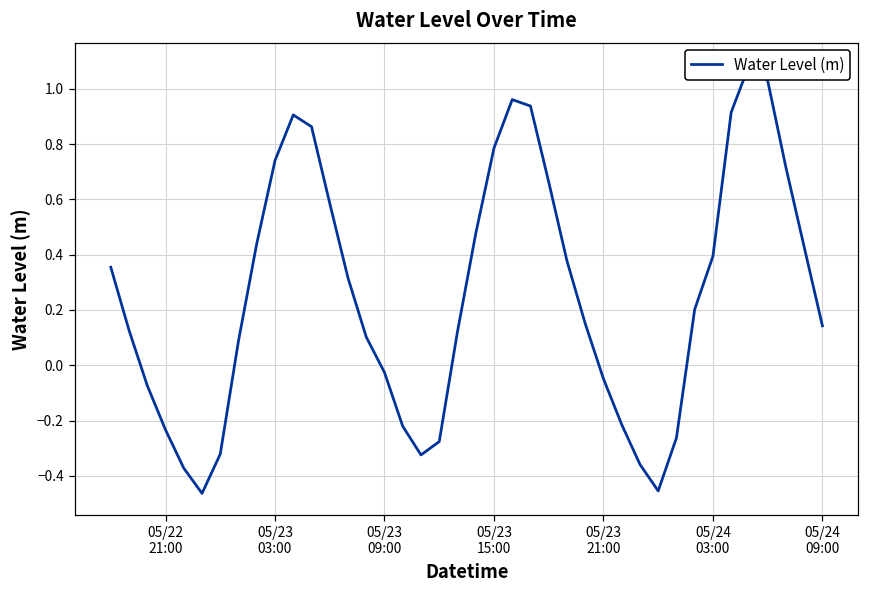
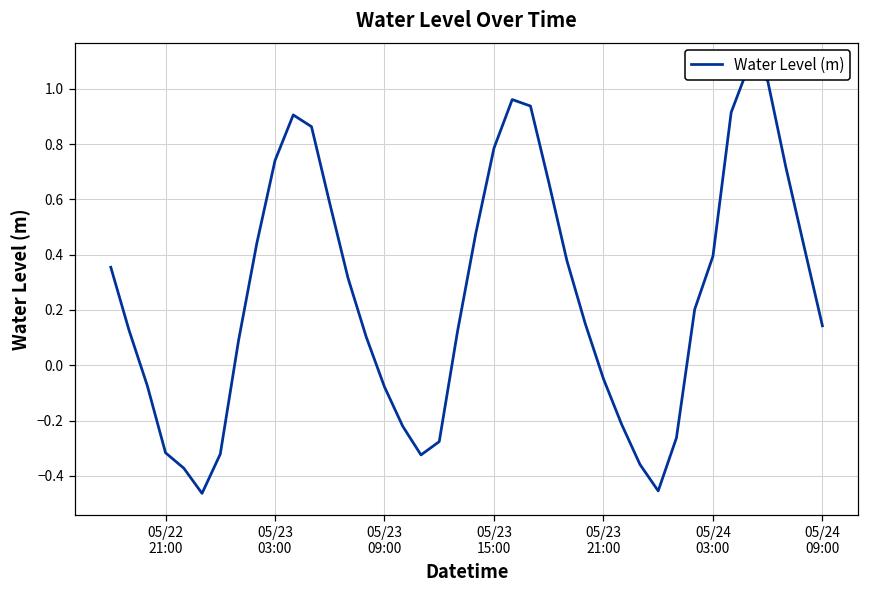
  {
-   "05/22 21:00": -0.23,
+   "05/22 21:00": -0.32,
    "05/23 03:00": 0.74,
-   "05/23 09:00": -0.03,
+   "05/23 09:00": -0.08,
    "05/23 15:00": 0.79,
    "05/23 21:00": -0.05,
    "05/24 03:00": 0.39,
    "05/24 09:00": 0.14
  }
